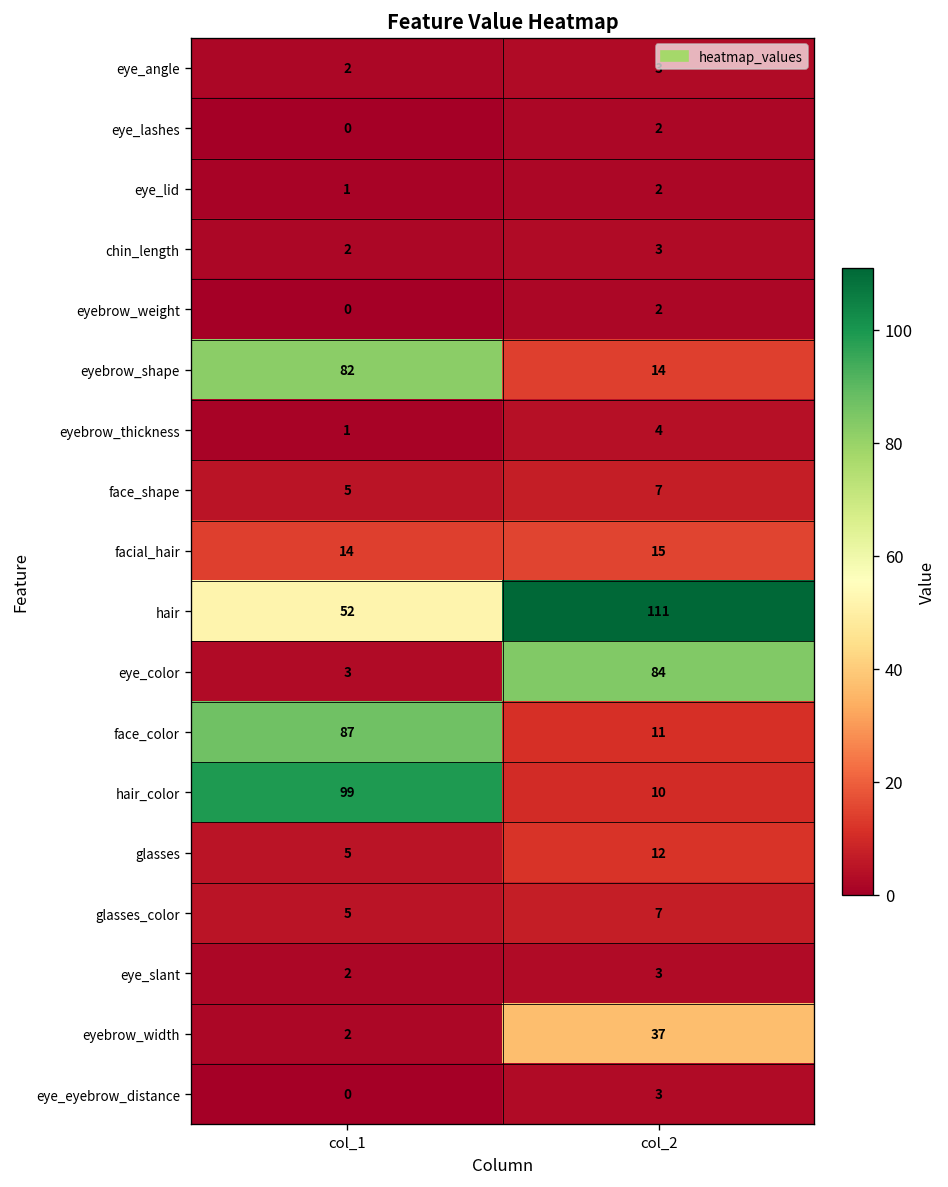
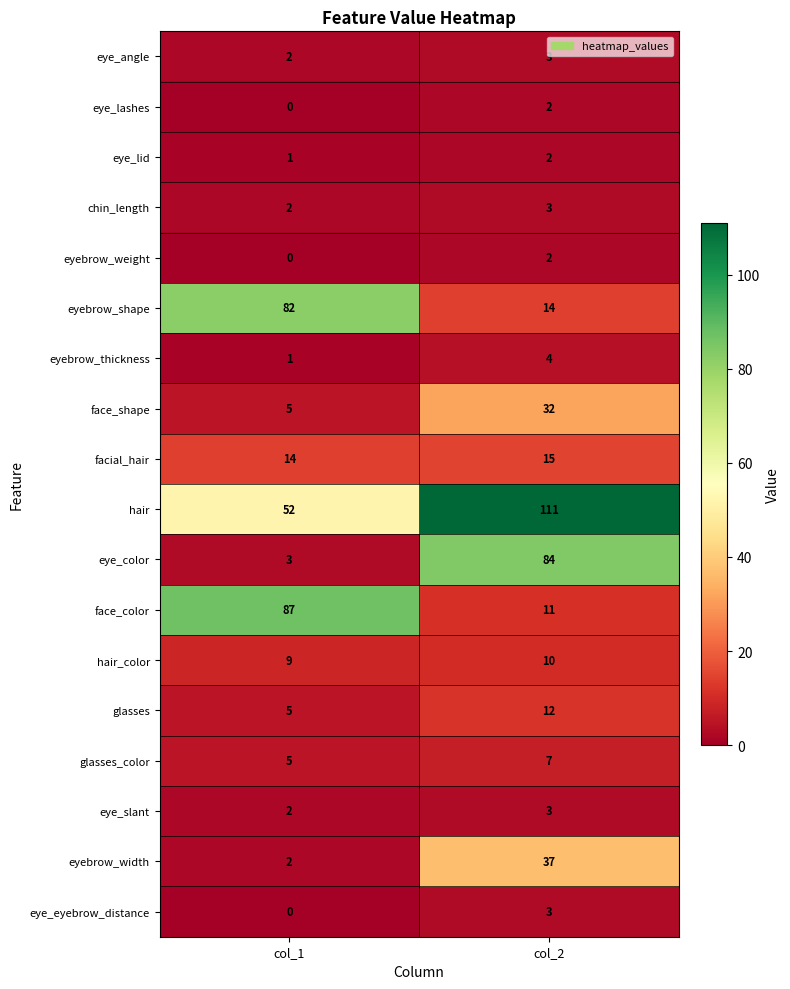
  {
    "eye_angle": {
      "col_1": 2
    },
    "eye_lashes": {
      "col_1": 0,
      "col_2": 2
    },
    "eye_lid": {
      "col_1": 1,
      "col_2": 2
    },
    "chin_length": {
      "col_1": 2,
      "col_2": 3
    },
    "eyebrow_weight": {
      "col_1": 0,
      "col_2": 2
    },
    "eyebrow_shape": {
      "col_1": 82,
      "col_2": 14
    },
    "eyebrow_thickness": {
      "col_1": 1,
      "col_2": 4
    },
    "face_shape": {
      "col_1": 5,
-     "col_2": 7
+     "col_2": 32
    },
    "facial_hair": {
      "col_1": 14,
      "col_2": 15
    },
    "hair": {
      "col_1": 52,
      "col_2": 111
    },
    "eye_color": {
      "col_1": 3,
      "col_2": 84
    },
    "face_color": {
      "col_1": 87,
      "col_2": 11
    },
    "hair_color": {
-     "col_1": 99,
+     "col_1": 9,
      "col_2": 10
    },
    "glasses": {
      "col_1": 5,
      "col_2": 12
    },
    "glasses_color": {
      "col_1": 5,
      "col_2": 7
    },
    "eye_slant": {
      "col_1": 2,
      "col_2": 3
    },
    "eyebrow_width": {
      "col_1": 2,
      "col_2": 37
    },
    "eye_eyebrow_distance": {
      "col_1": 0,
      "col_2": 3
    }
  }
